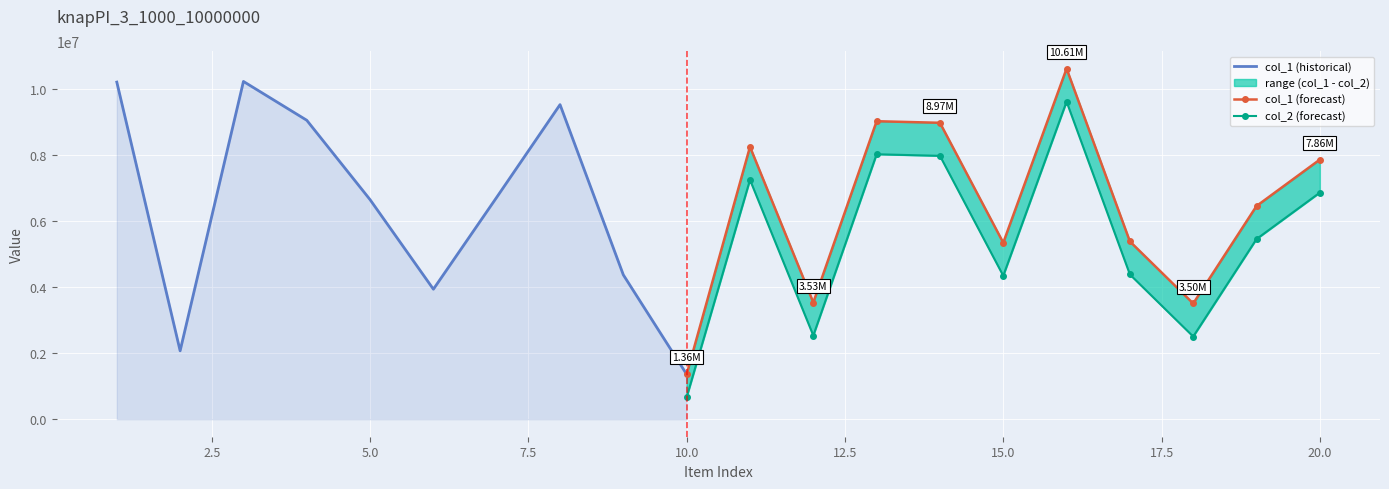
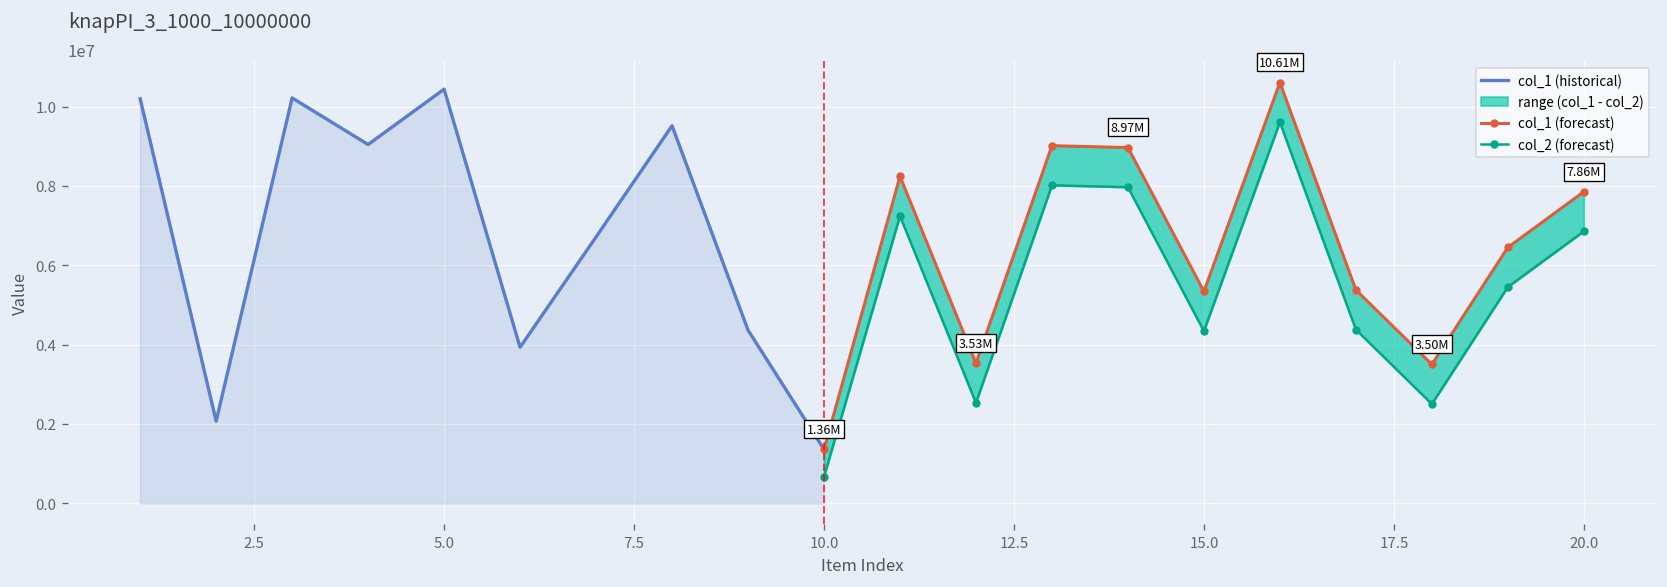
  {
    "col_1 (historical)": {
-     "5.0": 6600000
+     "5.0": 10400000
    }
  }
